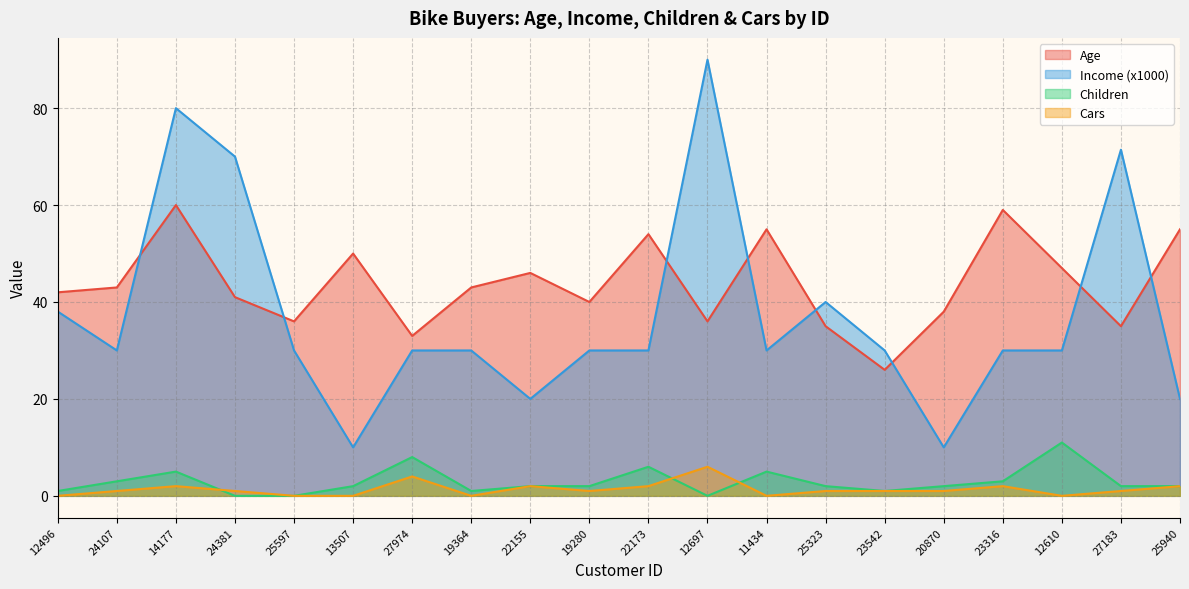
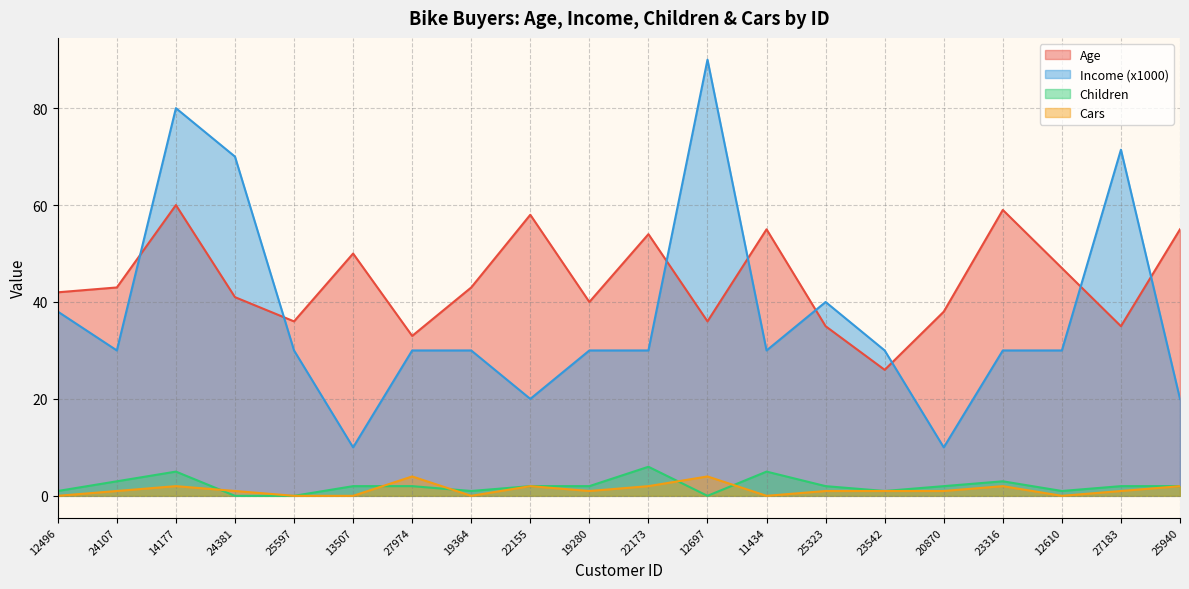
  {
    "Age": {
      "12496": 42,
      "24107": 43,
      "14177": 60,
      "24381": 41,
      "25597": 36,
      "13507": 50,
      "27974": 33,
      "19364": 43,
-     "22155": 46,
+     "22155": 58,
      "19280": 40,
      "22173": 54,
      "12697": 36,
      "11434": 55,
      "25323": 35,
      "23542": 26,
      "20870": 38,
      "23316": 59,
      "12610": 47,
      "27183": 35,
      "25940": 55
    },
    "Income (x1000)": {
      "12496": 38,
      "24107": 30,
      "14177": 80,
      "24381": 70,
      "25597": 30,
      "13507": 10,
      "27974": 30,
      "19364": 30,
      "22155": 20,
      "19280": 30,
      "22173": 30,
      "12697": 90,
      "11434": 30,
      "25323": 40,
      "23542": 30,
      "20870": 10,
      "23316": 30,
      "12610": 30,
      "27183": 71,
      "25940": 20
    },
    "Children": {
      "12496": 1,
      "24107": 3,
      "14177": 5,
      "24381": 0,
      "13507": 2,
-     "27974": 8,
+     "27974": 2,
      "19364": 1,
      "19280": 2,
      "22173": 6,
      "12697": 0,
      "11434": 5,
      "25323": 2,
      "20870": 2,
      "23316": 3,
-     "12610": 11,
+     "12610": 1,
      "27183": 2
    },
    "Cars": {
      "12496": 0,
      "24107": 1,
      "14177": 2,
      "24381": 1,
      "13507": 0,
      "27974": 4,
      "19364": 0,
      "19280": 1,
      "22173": 2,
-     "12697": 6,
+     "12697": 4,
      "11434": 0,
      "25323": 1,
      "20870": 1,
      "23316": 2,
      "12610": 0,
      "27183": 1
    }
  }
